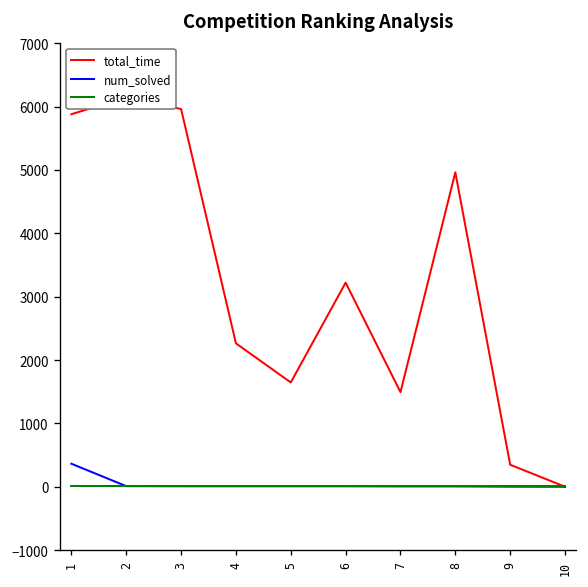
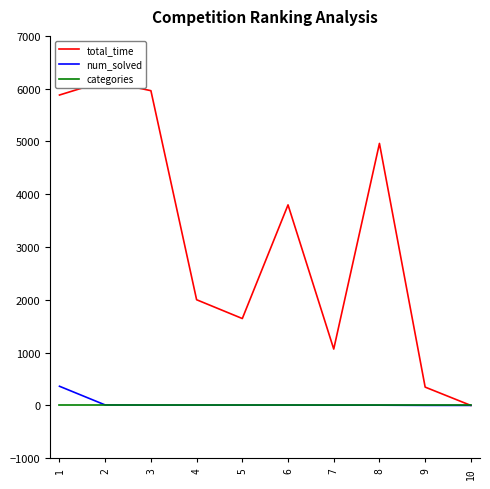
  {
    "total_time": {
      "1": 5900,
      "3": 6000,
-     "4": 2300,
+     "4": 2000,
      "5": 1600,
-     "6": 3200,
-     "7": 1500,
+     "6": 3800,
+     "7": 1100,
      "8": 5000,
      "9": 300
    },
    "num_solved": {
      "1": 400
    },
    "categories": {
      "1": 0
    }
  }
